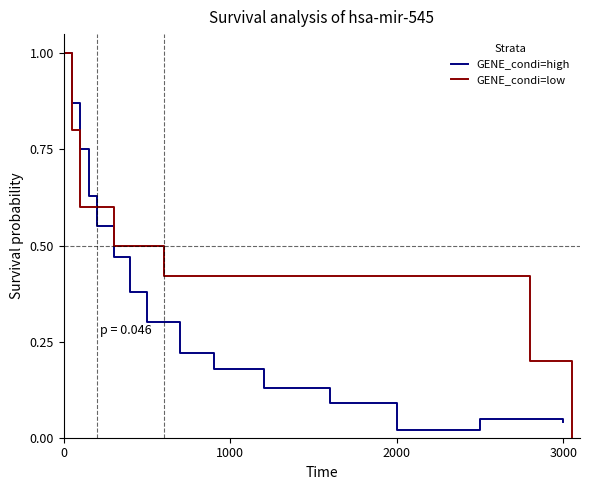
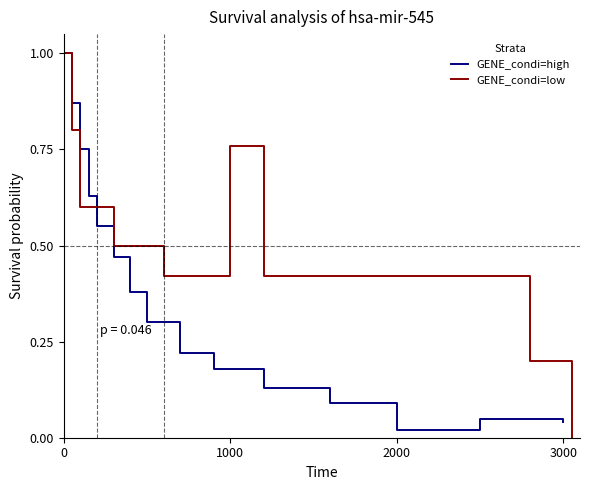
  {
    "GENE_condi=high": {
      "2000": 0.02,
      "3000": 0.04
    },
    "GENE_condi=low": {
-     "1000": 0.42
+     "1000": 0.76
    }
  }
